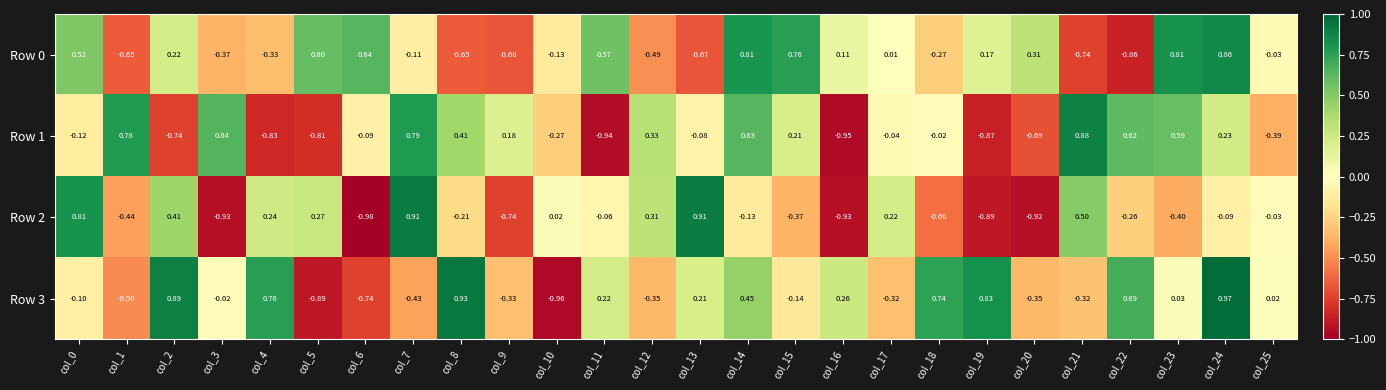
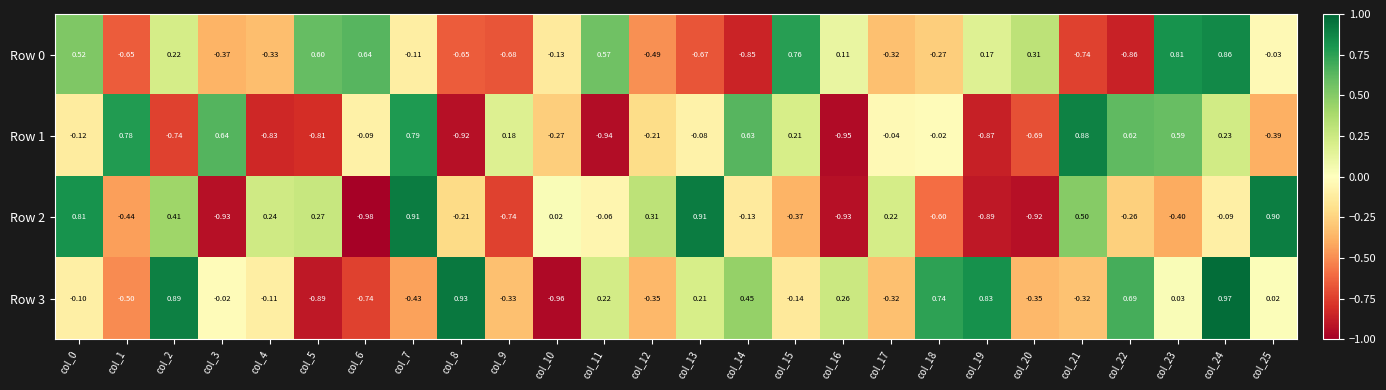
  {
    "Row 0": {
      "col_0": 0.52,
      "col_1": -0.65,
      "col_2": 0.22,
      "col_3": -0.37,
      "col_4": -0.33,
      "col_5": 0.60,
      "col_6": 0.64,
      "col_7": -0.11,
      "col_8": -0.65,
      "col_9": -0.68,
      "col_10": -0.13,
      "col_11": 0.57,
      "col_12": -0.49,
      "col_13": -0.67,
-     "col_14": 0.81,
+     "col_14": -0.85,
      "col_15": 0.76,
      "col_16": 0.11,
-     "col_17": 0.01,
+     "col_17": -0.32,
      "col_18": -0.27,
      "col_19": 0.17,
      "col_20": 0.31,
      "col_21": -0.74,
      "col_22": -0.86,
      "col_23": 0.81,
      "col_24": 0.86,
      "col_25": -0.03
    },
    "Row 1": {
      "col_0": -0.12,
      "col_1": 0.78,
      "col_2": -0.74,
      "col_3": 0.64,
      "col_4": -0.83,
      "col_5": -0.81,
      "col_6": -0.09,
      "col_7": 0.79,
-     "col_8": 0.41,
+     "col_8": -0.92,
      "col_9": 0.18,
      "col_10": -0.27,
      "col_11": -0.94,
-     "col_12": 0.33,
+     "col_12": -0.21,
      "col_13": -0.08,
      "col_14": 0.63,
      "col_15": 0.21,
      "col_16": -0.95,
      "col_17": -0.04,
      "col_18": -0.02,
      "col_19": -0.87,
      "col_20": -0.69,
      "col_21": 0.88,
      "col_22": 0.62,
      "col_23": 0.59,
      "col_24": 0.23,
      "col_25": -0.39
    },
    "Row 2": {
      "col_0": 0.81,
      "col_1": -0.44,
      "col_2": 0.41,
      "col_3": -0.93,
      "col_4": 0.24,
      "col_5": 0.27,
      "col_6": -0.98,
      "col_7": 0.91,
      "col_8": -0.21,
      "col_9": -0.74,
      "col_10": 0.02,
      "col_11": -0.06,
      "col_12": 0.31,
      "col_13": 0.91,
      "col_14": -0.13,
      "col_15": -0.37,
      "col_16": -0.93,
      "col_17": 0.22,
      "col_18": -0.60,
      "col_19": -0.89,
      "col_20": -0.92,
      "col_21": 0.50,
      "col_22": -0.26,
      "col_23": -0.40,
      "col_24": -0.09,
-     "col_25": -0.03
+     "col_25": 0.90
    },
    "Row 3": {
      "col_0": -0.10,
      "col_1": -0.50,
      "col_2": 0.89,
      "col_3": -0.02,
-     "col_4": 0.76,
+     "col_4": -0.11,
      "col_5": -0.89,
      "col_6": -0.74,
      "col_7": -0.43,
      "col_8": 0.93,
      "col_9": -0.33,
      "col_10": -0.96,
      "col_11": 0.22,
      "col_12": -0.35,
      "col_13": 0.21,
      "col_14": 0.45,
      "col_15": -0.14,
      "col_16": 0.26,
      "col_17": -0.32,
      "col_18": 0.74,
      "col_19": 0.83,
      "col_20": -0.35,
      "col_21": -0.32,
      "col_22": 0.69,
      "col_23": 0.03,
      "col_24": 0.97,
      "col_25": 0.02
    }
  }
